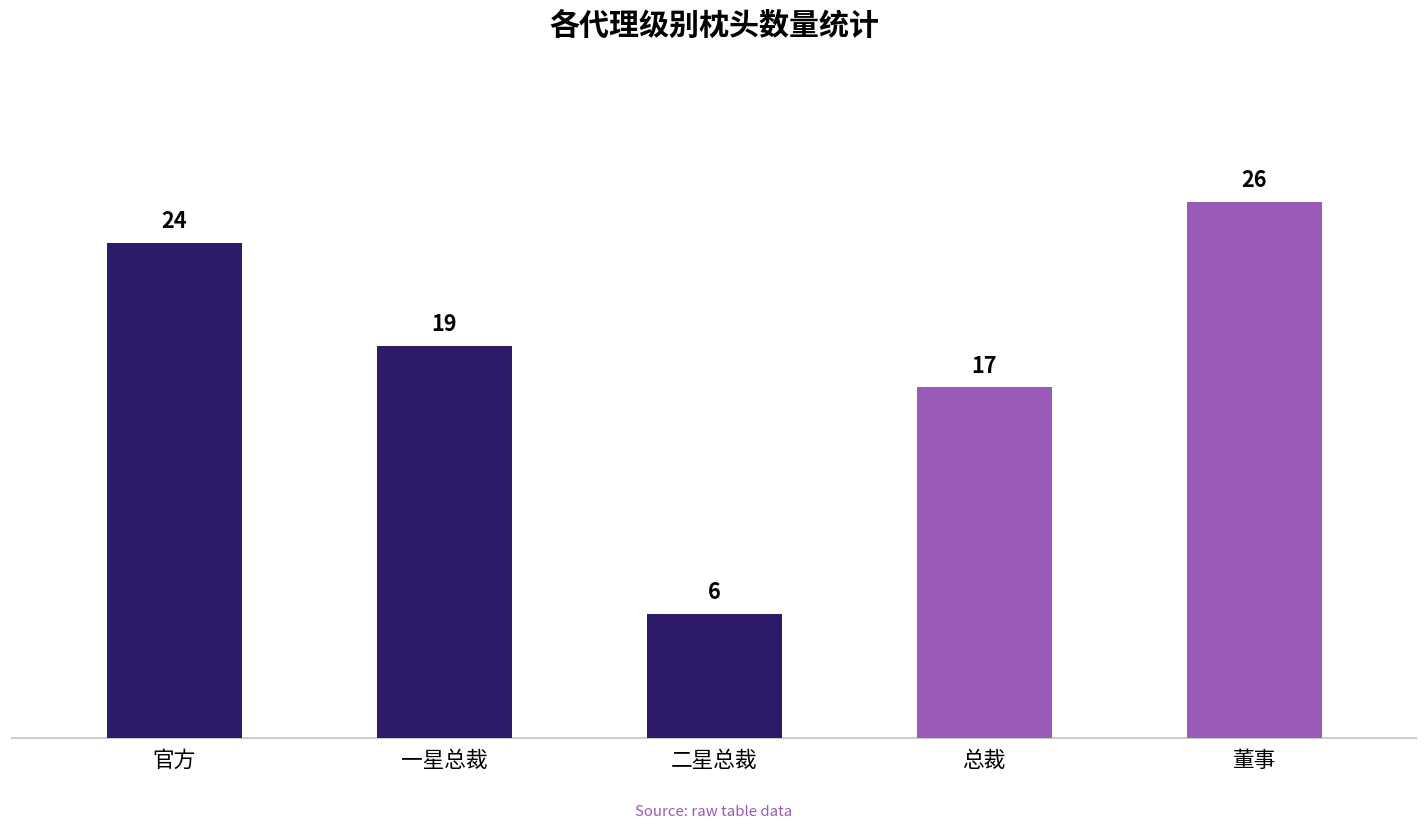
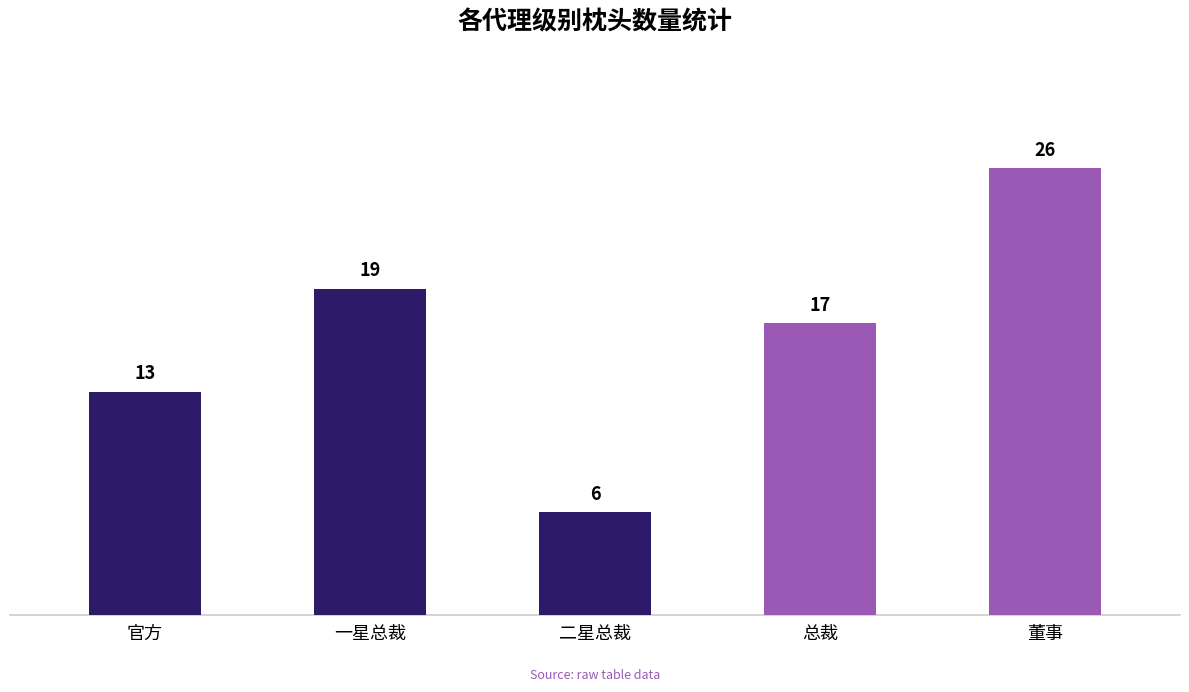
  {
-   "官方": 24,
+   "官方": 13,
    "一星总裁": 19,
    "二星总裁": 6,
    "总裁": 17,
    "董事": 26
  }
